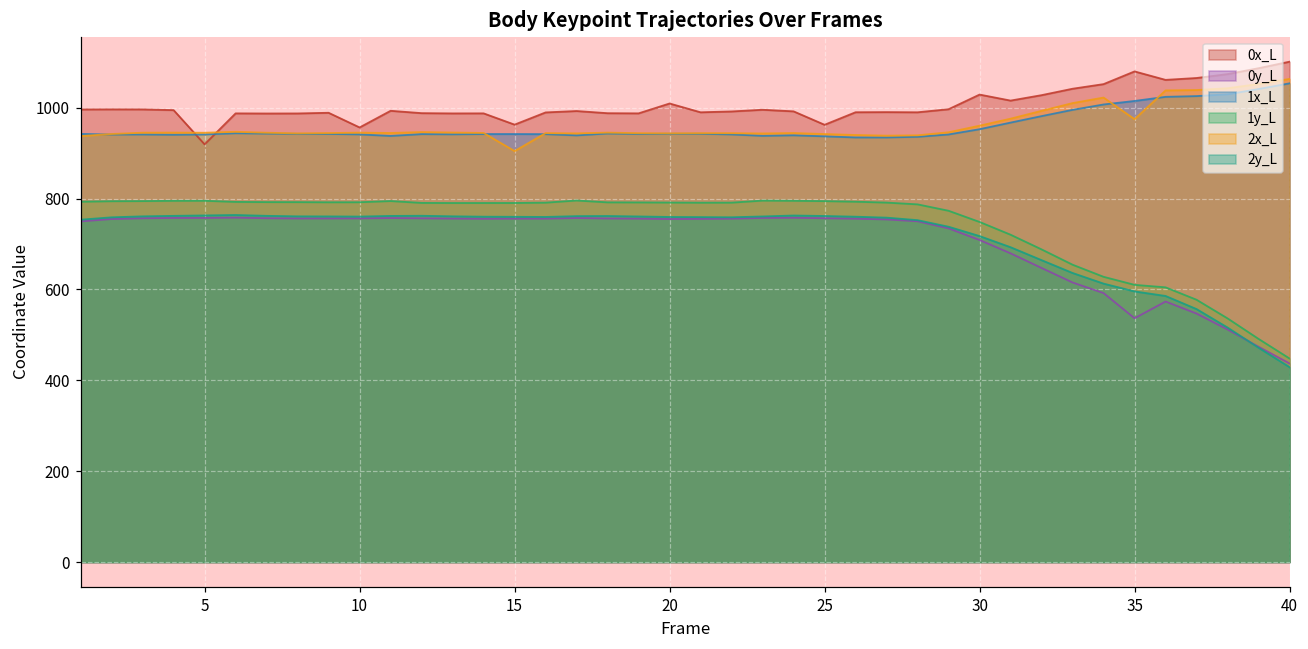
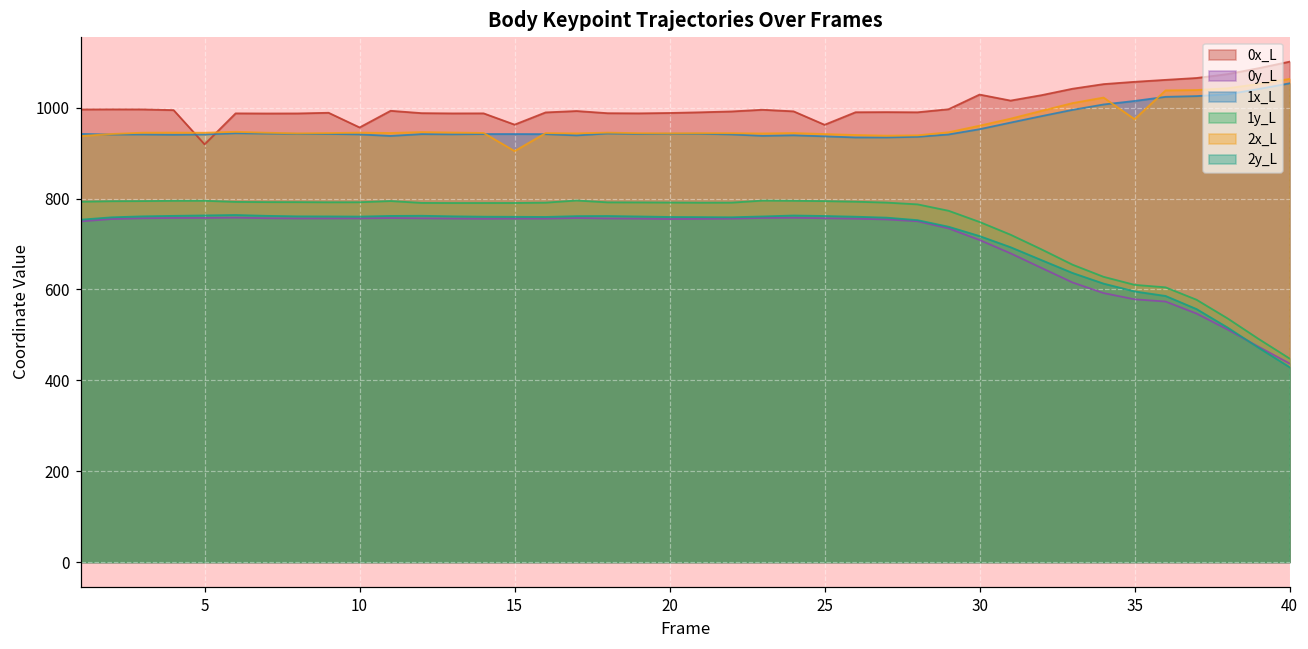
  {
    "0x_L": {
      "5": 920,
      "10": 960,
      "15": 960,
-     "20": 1010,
+     "20": 990,
      "25": 960,
      "30": 1030,
-     "35": 1080,
+     "35": 1060,
      "40": 1100
    },
    "0y_L": {
      "30": 710,
-     "35": 540,
+     "35": 580,
      "40": 440
    },
    "2x_L": {
      "15": 900,
      "30": 960,
      "35": 970,
      "40": 1060
    }
  }
